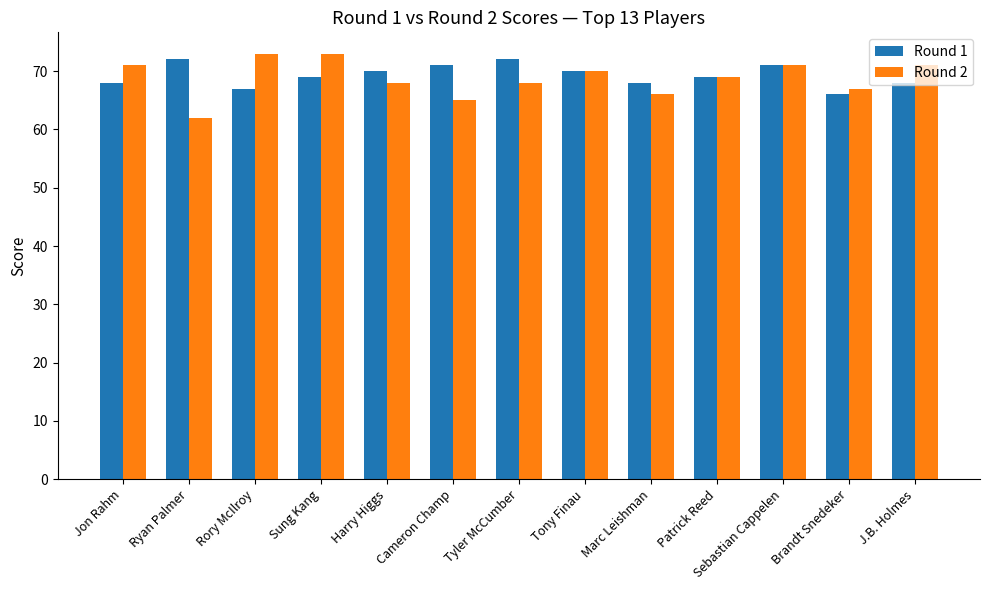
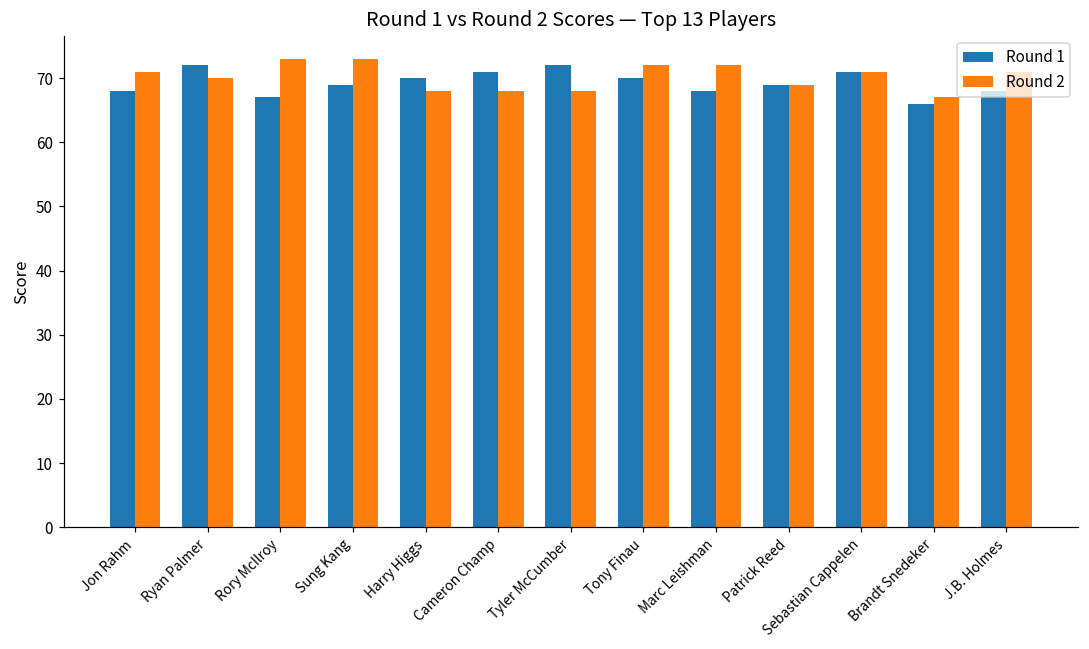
  {
    "Round 1": {
      "Jon Rahm": 68,
      "Ryan Palmer": 72,
      "Rory McIlroy": 67,
      "Sung Kang": 69,
      "Harry Higgs": 70,
      "Cameron Champ": 71,
      "Tyler McCumber": 72,
      "Tony Finau": 70,
      "Marc Leishman": 68,
      "Patrick Reed": 69,
      "Sebastian Cappelen": 71,
      "Brandt Snedeker": 66
    },
    "Round 2": {
      "Jon Rahm": 71,
-     "Ryan Palmer": 62,
+     "Ryan Palmer": 70,
      "Rory McIlroy": 73,
      "Sung Kang": 73,
      "Harry Higgs": 68,
-     "Cameron Champ": 65,
+     "Cameron Champ": 68,
      "Tyler McCumber": 68,
-     "Tony Finau": 70,
-     "Marc Leishman": 66,
+     "Tony Finau": 72,
+     "Marc Leishman": 72,
      "Patrick Reed": 69,
      "Sebastian Cappelen": 71,
      "Brandt Snedeker": 67
    }
  }
